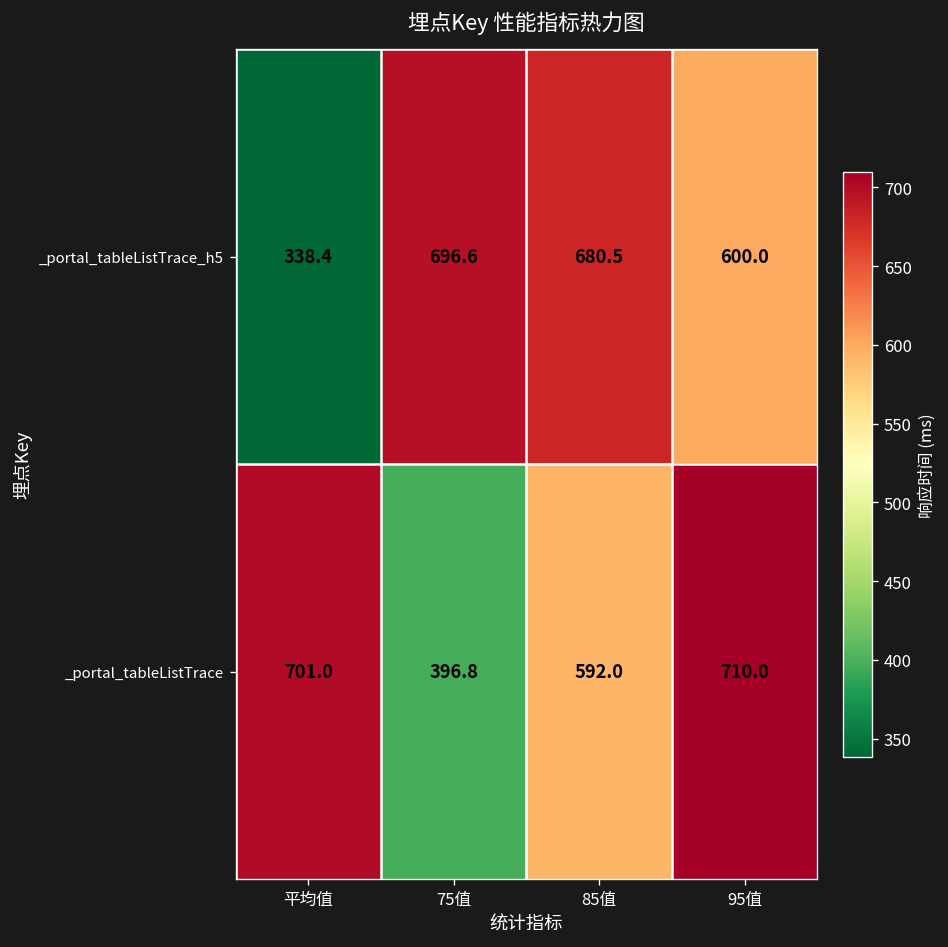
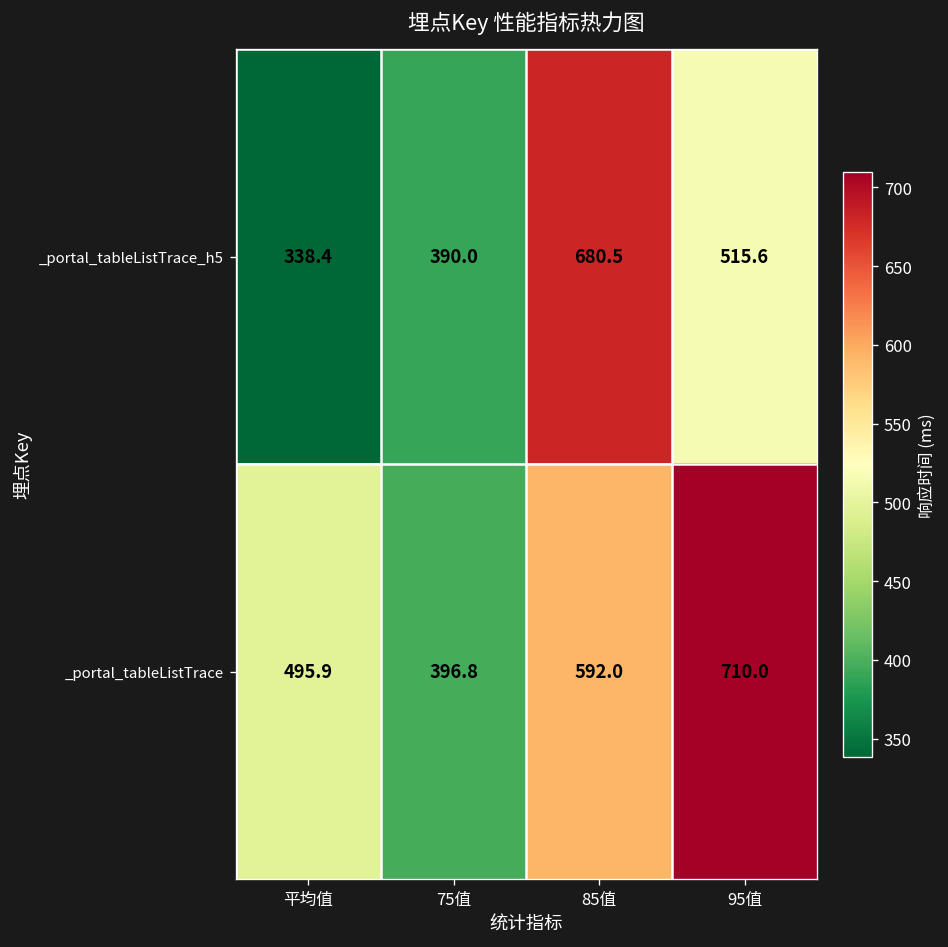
  {
    "_portal_tableListTrace_h5": {
      "平均值": 338.4,
-     "75值": 696.6,
+     "75值": 390.0,
      "85值": 680.5,
-     "95值": 600.0
+     "95值": 515.6
    },
    "_portal_tableListTrace": {
-     "平均值": 701.0,
+     "平均值": 495.9,
      "75值": 396.8,
      "85值": 592.0,
      "95值": 710.0
    }
  }
